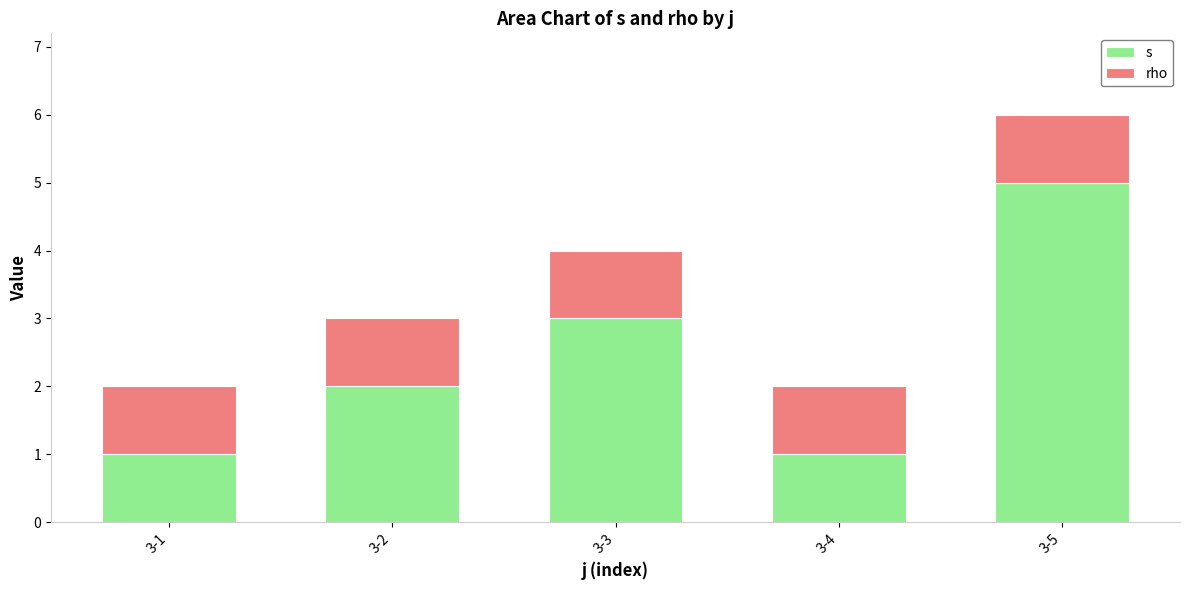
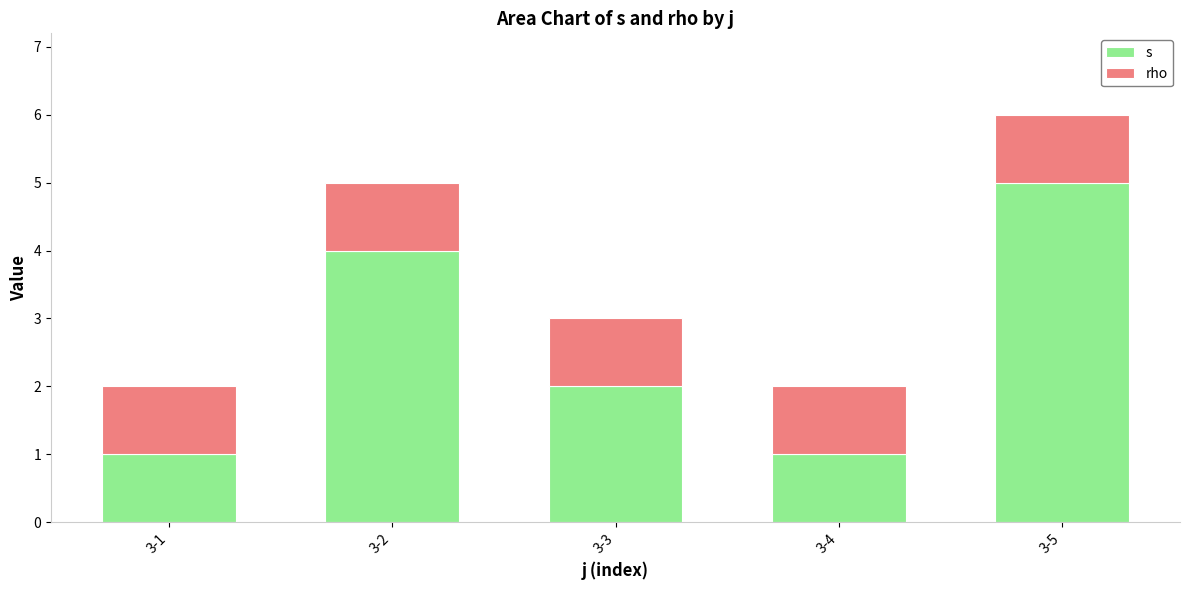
  {
    "s": {
      "3-1": 1,
-     "3-2": 2,
-     "3-3": 3,
+     "3-2": 4,
+     "3-3": 2,
      "3-4": 1,
      "3-5": 5
    },
    "rho": {
      "3-1": 1,
      "3-2": 1,
      "3-3": 1,
      "3-4": 1,
      "3-5": 1
    }
  }
